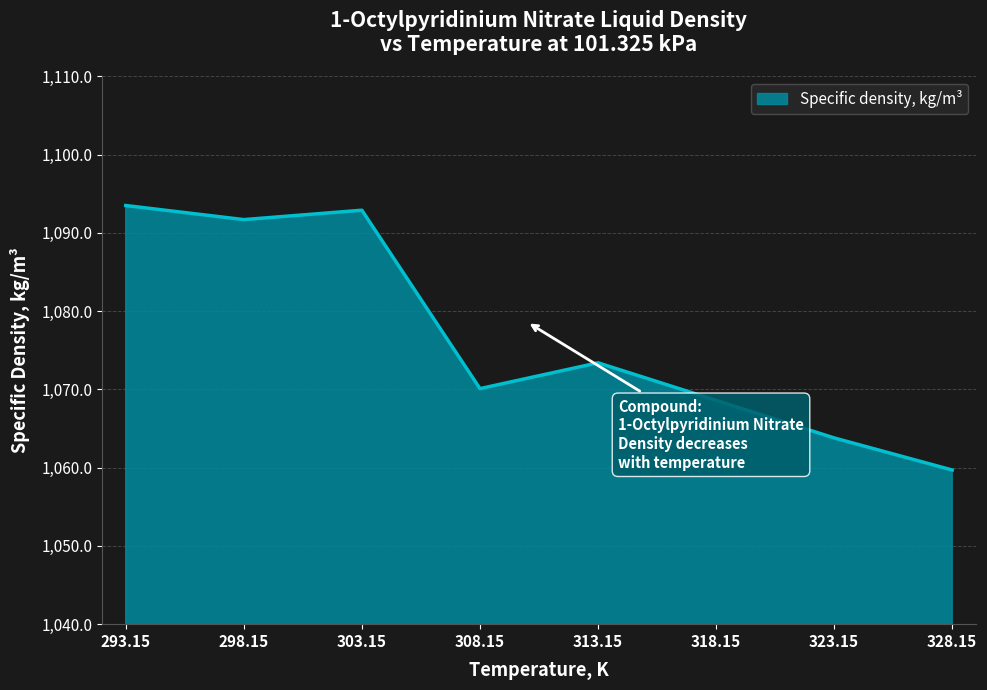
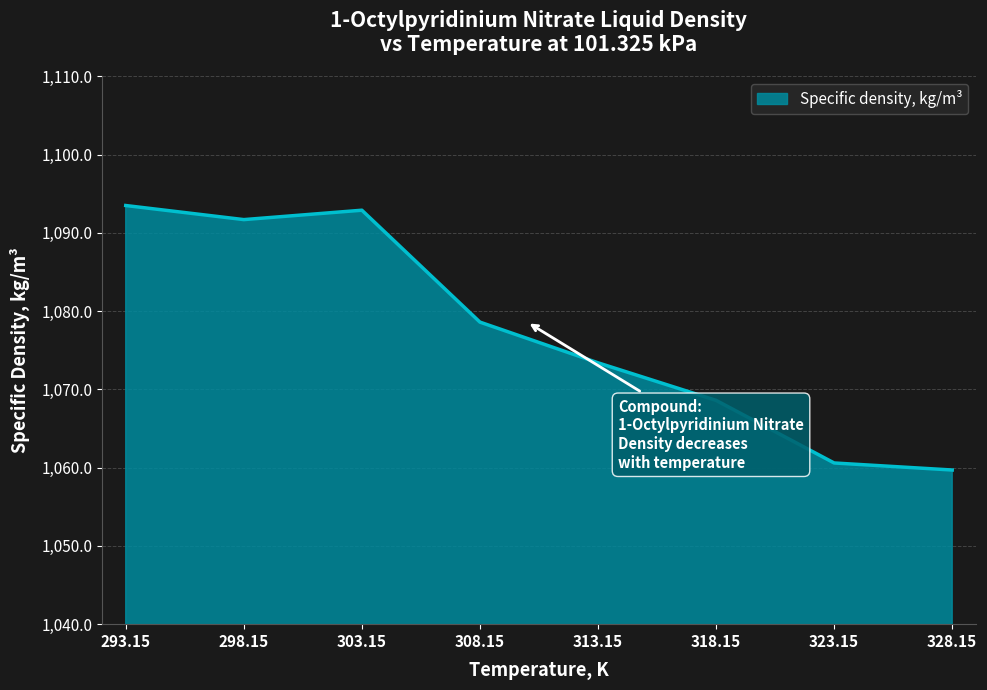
  {
    "293.15": "1,094",
    "298.15": "1,092",
    "303.15": "1,093",
-   "308.15": "1,070",
-   "323.15": "1,064",
+   "308.15": "1,079",
+   "323.15": "1,061",
    "328.15": "1,060"
  }
